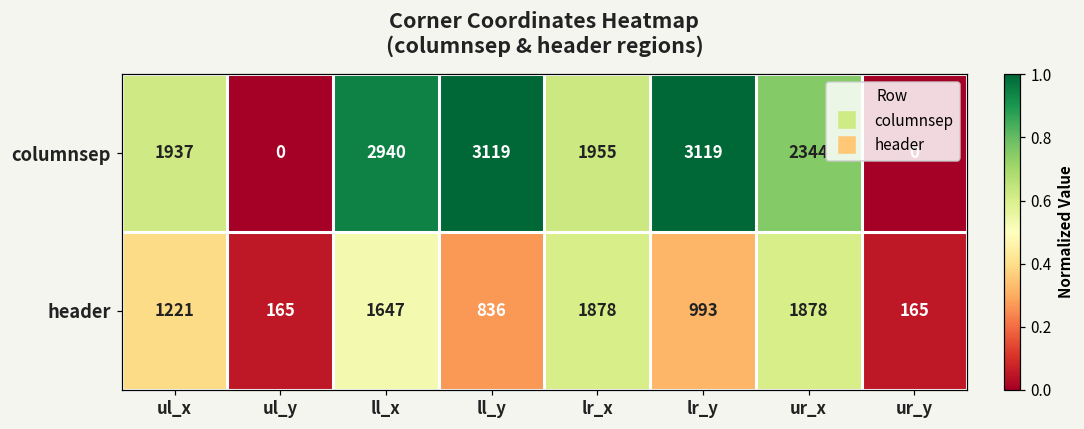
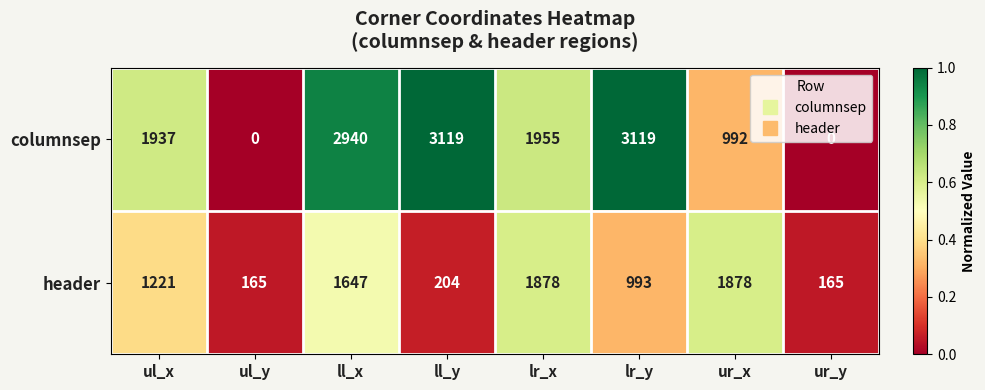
  {
    "columnsep": {
      "ul_x": 1937,
      "ul_y": 0,
      "ll_x": 2940,
      "ll_y": 3119,
      "lr_x": 1955,
      "lr_y": 3119,
-     "ur_x": 2344
+     "ur_x": 992
    },
    "header": {
      "ul_x": 1221,
      "ul_y": 165,
      "ll_x": 1647,
-     "ll_y": 836,
+     "ll_y": 204,
      "lr_x": 1878,
      "lr_y": 993,
      "ur_x": 1878,
      "ur_y": 165
    }
  }
